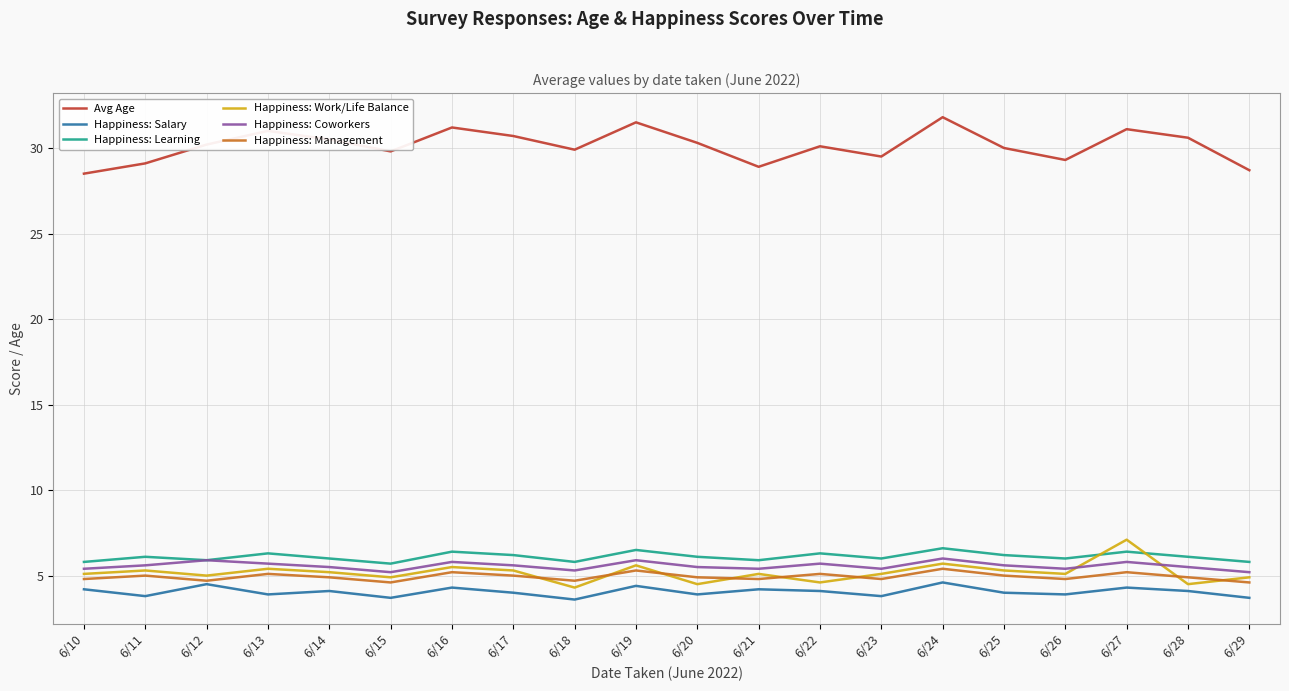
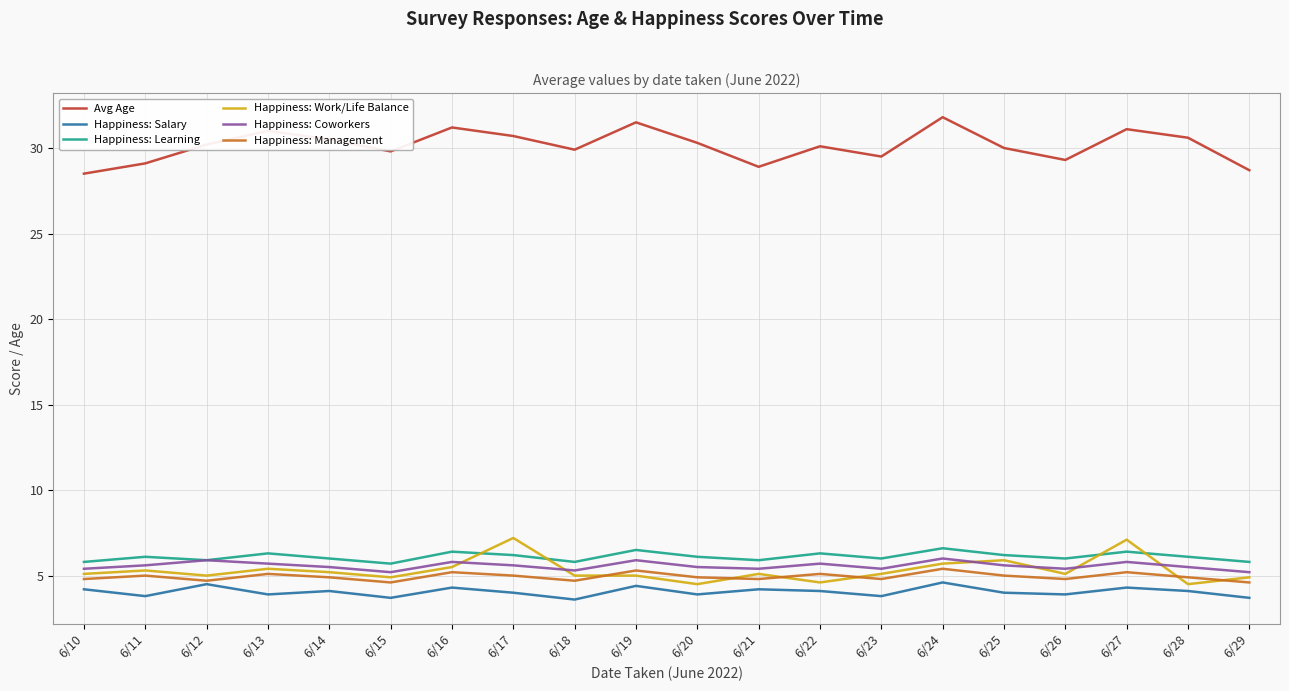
  {
    "Happiness: Work/Life Balance": {
      "6/10": 5.1,
      "6/11": 5.3,
      "6/12": 5.0,
      "6/13": 5.4,
      "6/14": 5.2,
      "6/15": 4.9,
      "6/16": 5.5,
-     "6/17": 5.3,
-     "6/18": 4.3,
-     "6/19": 5.6,
+     "6/17": 7.2,
+     "6/18": 5.0,
+     "6/19": 5.0,
      "6/20": 4.5,
      "6/21": 5.1,
      "6/22": 4.6,
      "6/23": 5.1,
      "6/24": 5.7,
-     "6/25": 5.3,
+     "6/25": 5.9,
      "6/26": 5.1,
      "6/27": 7.1,
      "6/28": 4.5,
      "6/29": 4.9
    },
    "Happiness: Coworkers": {
      "6/10": 5.4,
      "6/11": 5.6,
      "6/13": 5.7,
      "6/14": 5.5,
      "6/15": 5.2,
      "6/16": 5.8,
      "6/17": 5.6,
      "6/18": 5.3,
      "6/19": 5.9,
      "6/20": 5.5,
      "6/21": 5.4,
      "6/22": 5.7,
      "6/23": 5.4,
      "6/24": 6.0,
      "6/25": 5.6,
      "6/26": 5.4,
      "6/27": 5.8,
      "6/28": 5.5,
      "6/29": 5.2
    }
  }
